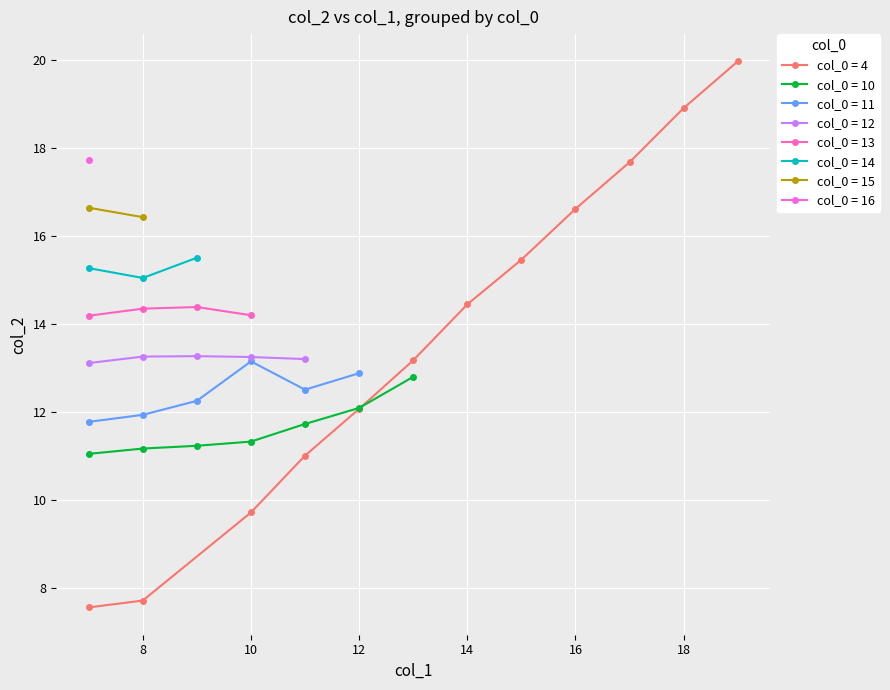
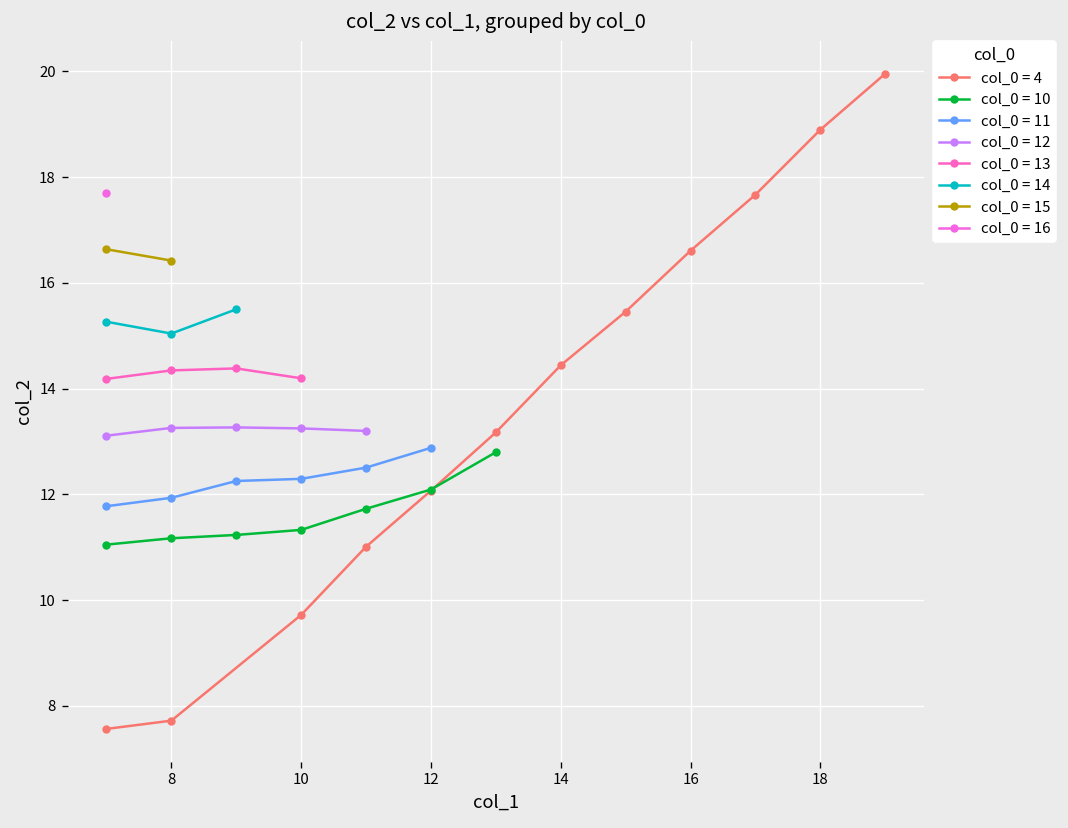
  {
    "col_0 = 4": {
      "8": 7.7,
      "10": 9.7,
      "14": 14.4,
      "16": 16.6,
      "18": 18.9
    },
    "col_0 = 10": {
      "8": 11.2,
      "10": 11.3
    },
    "col_0 = 11": {
      "8": 11.9,
-     "10": 13.1,
+     "10": 12.3,
      "12": 12.9
    },
    "col_0 = 14": {
      "8": 15.0
    },
    "col_0 = 15": {
      "8": 16.4
    }
  }
